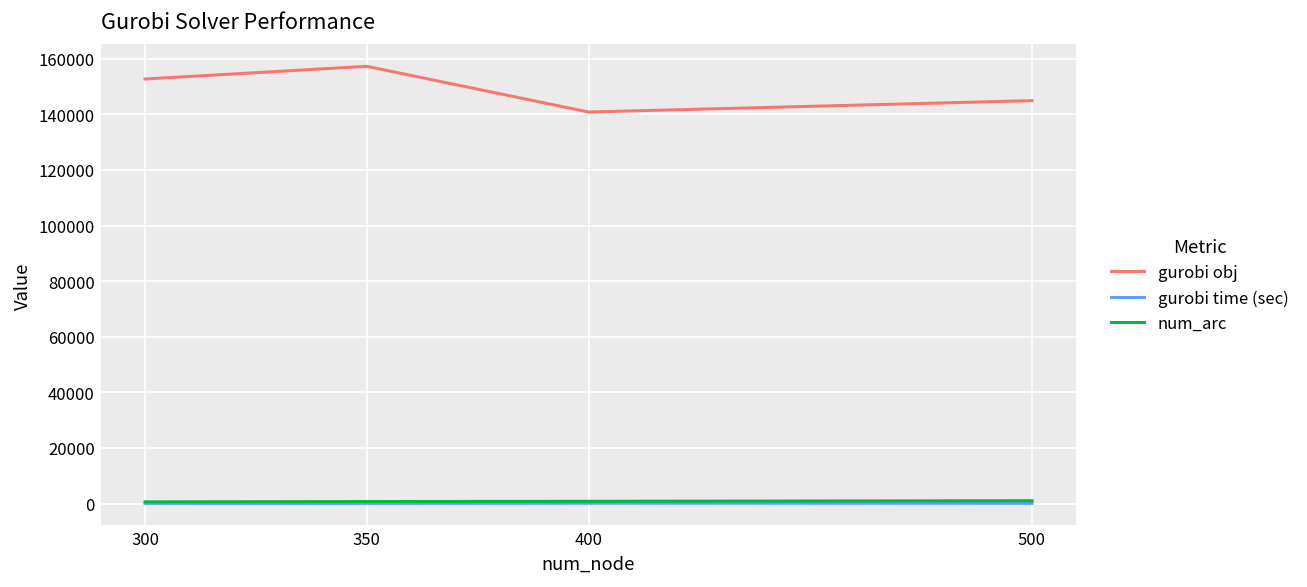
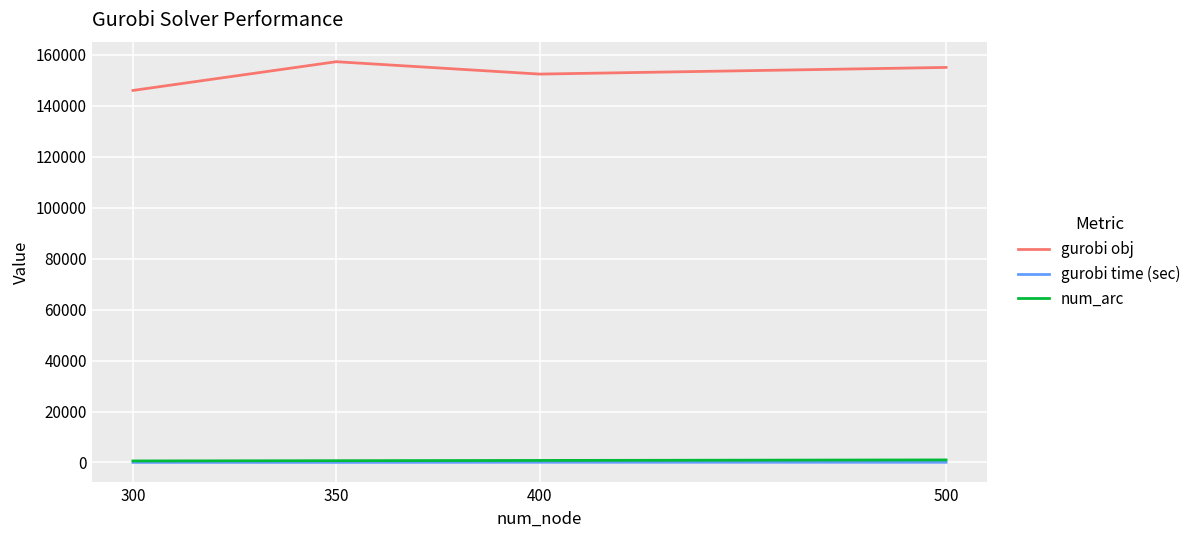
  {
    "gurobi obj": {
-     "300": 153000,
+     "300": 146000,
      "350": 157000,
-     "400": 141000,
-     "500": 145000
+     "400": 152000,
+     "500": 155000
    }
  }
